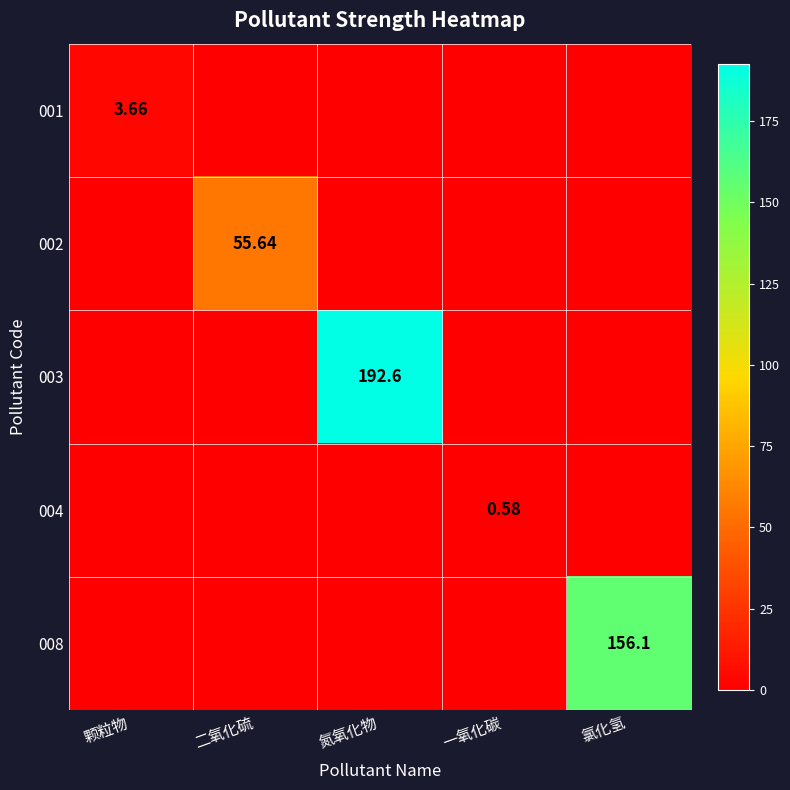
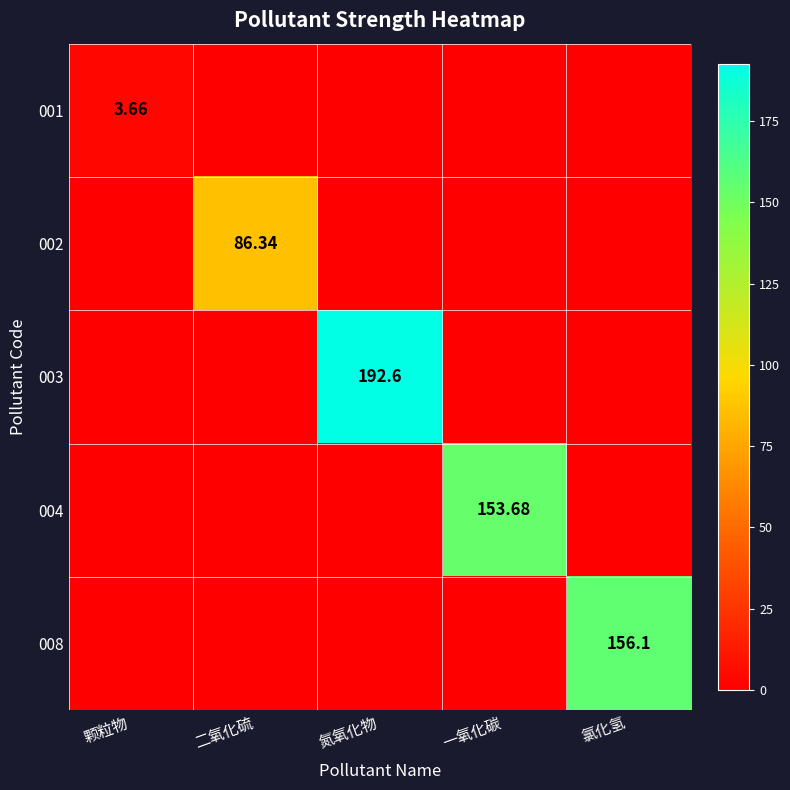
  {
    "001": {
      "颗粒物": 3.66
    },
    "002": {
-     "二氧化硫": 55.64
+     "二氧化硫": 86.34
    },
    "003": {
      "氮氧化物": 192.6
    },
    "004": {
-     "一氧化碳": 0.58
+     "一氧化碳": 153.68
    },
    "008": {
      "氯化氢": 156.1
    }
  }
